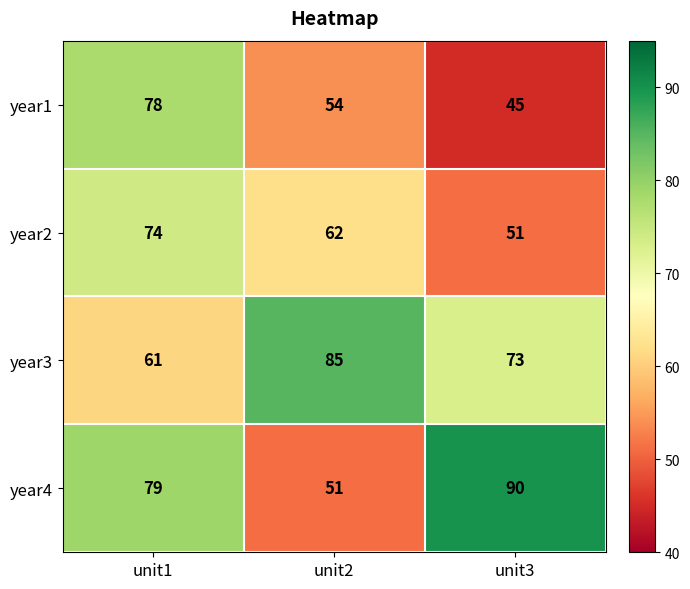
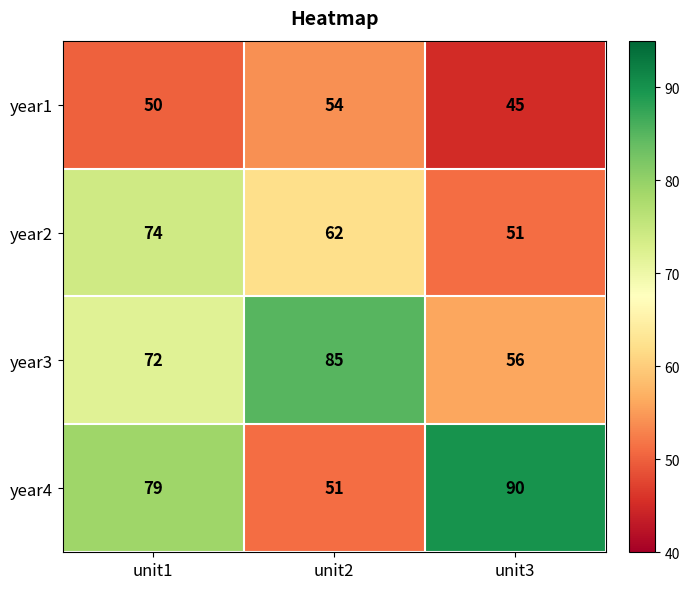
  {
    "year1": {
-     "unit1": 78,
+     "unit1": 50,
      "unit2": 54,
      "unit3": 45
    },
    "year2": {
      "unit1": 74,
      "unit2": 62,
      "unit3": 51
    },
    "year3": {
-     "unit1": 61,
+     "unit1": 72,
      "unit2": 85,
-     "unit3": 73
+     "unit3": 56
    },
    "year4": {
      "unit1": 79,
      "unit2": 51,
      "unit3": 90
    }
  }
